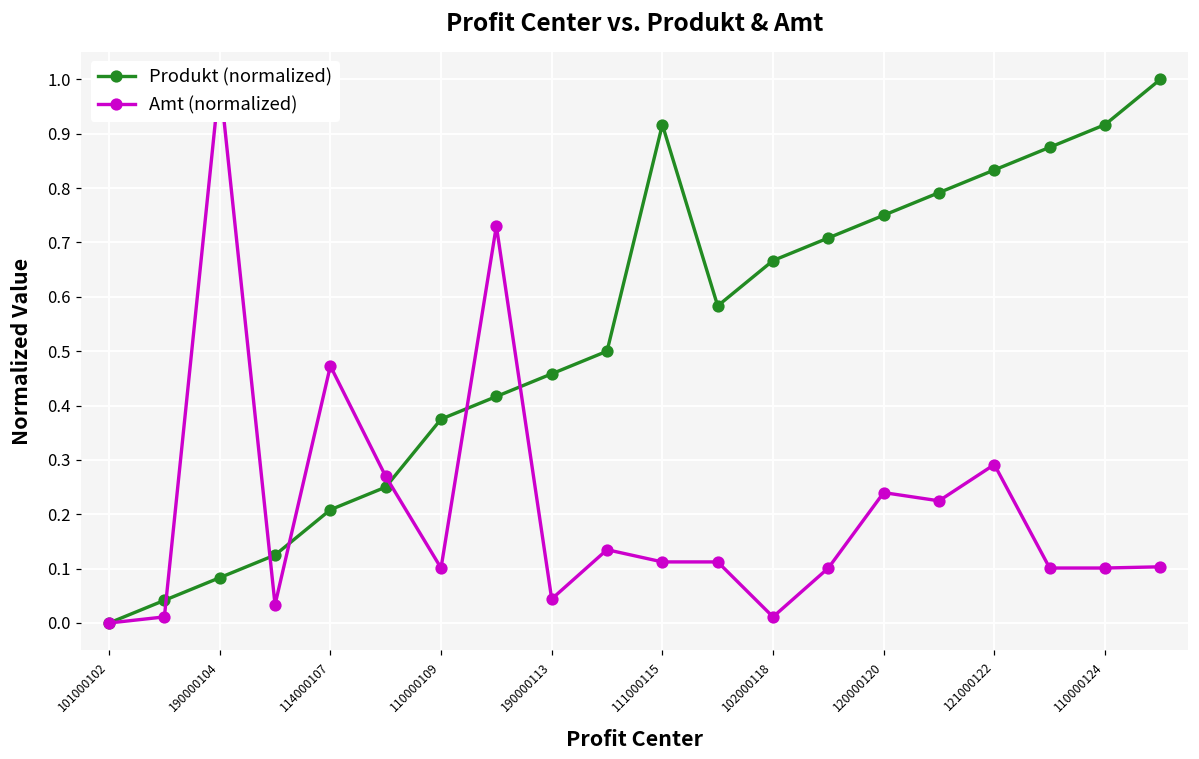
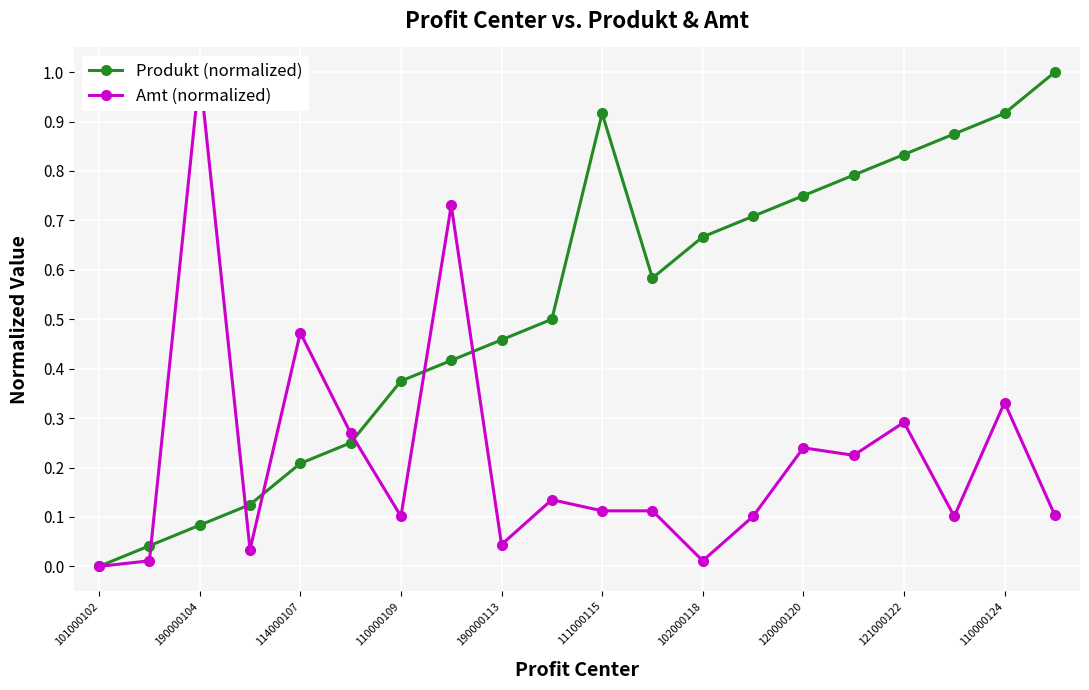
  {
    "Produkt (normalized)": {
      "190000104": 0.08,
      "114000107": 0.21,
      "110000109": 0.38,
      "190000113": 0.46,
      "111000115": 0.92,
      "102000118": 0.67,
      "120000120": 0.75,
      "121000122": 0.83,
      "110000124": 0.92
    },
    "Amt (normalized)": {
      "114000107": 0.47,
      "110000109": 0.10,
      "190000113": 0.04,
      "111000115": 0.11,
      "102000118": 0.01,
      "120000120": 0.24,
      "121000122": 0.29,
-     "110000124": 0.10
+     "110000124": 0.33
    }
  }
